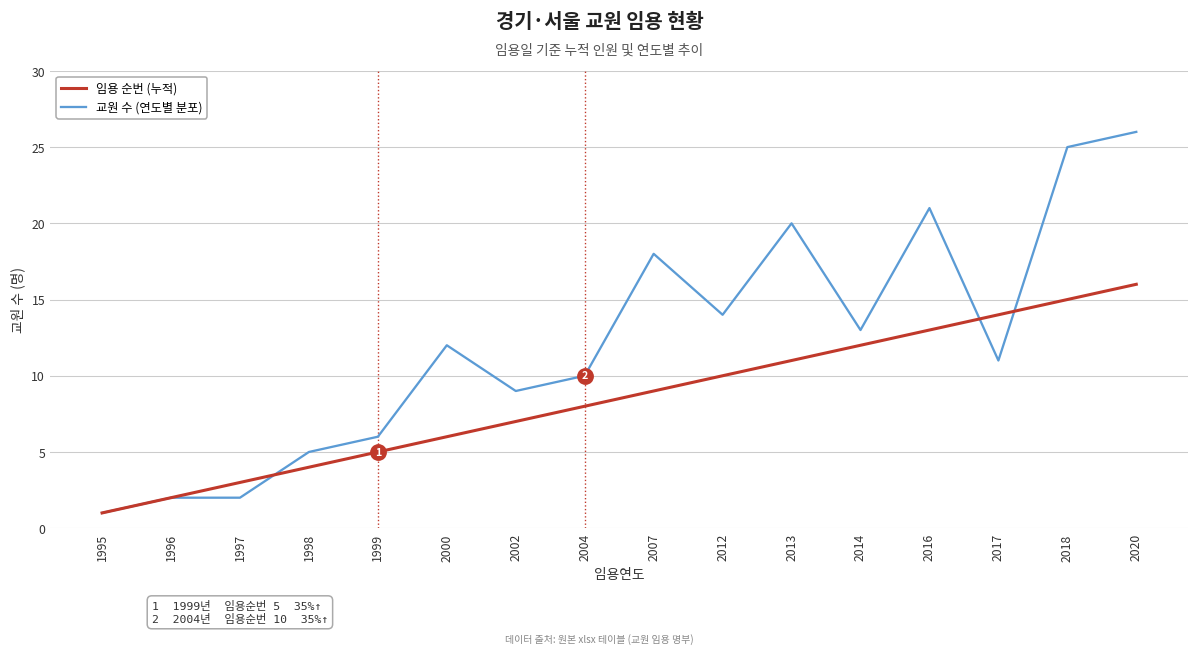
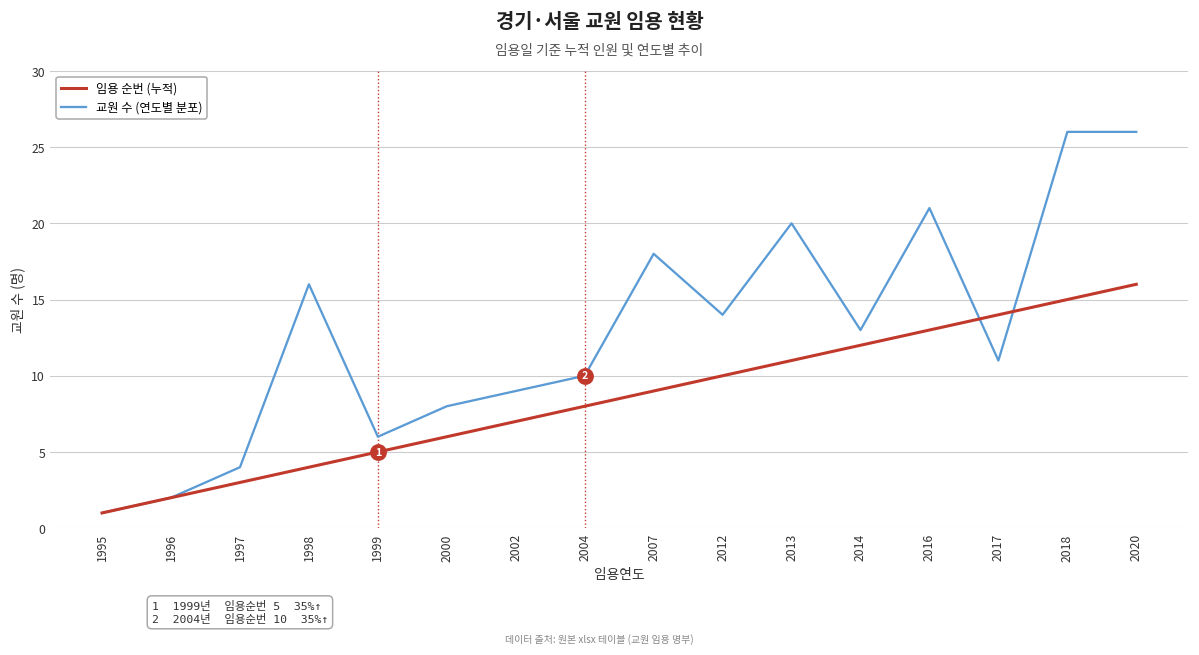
  {
    "교원 수 (연도별 분포)": {
-     "1997": 2,
-     "1998": 5,
+     "1997": 4,
+     "1998": 16,
      "1999": 6,
-     "2000": 12,
+     "2000": 8,
      "2002": 9,
      "2007": 18,
      "2012": 14,
      "2013": 20,
      "2014": 13,
      "2016": 21,
      "2017": 11,
-     "2018": 25,
+     "2018": 26,
      "2020": 26
    }
  }
